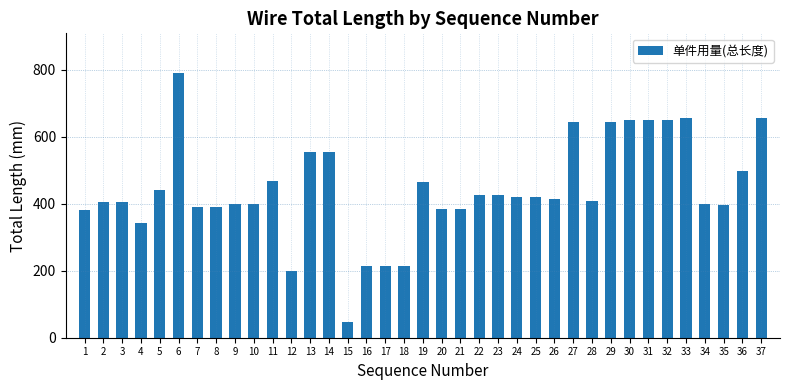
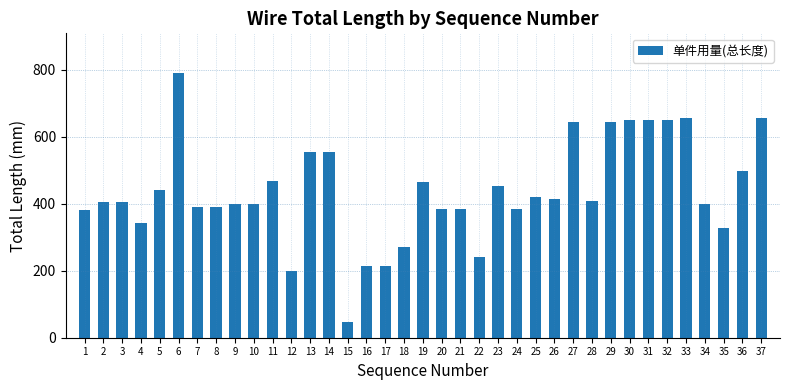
  {
    "1": 380,
    "2": 410,
    "3": 410,
    "4": 340,
    "5": 440,
    "6": 790,
    "7": 390,
    "8": 390,
    "9": 400,
    "10": 400,
    "11": 470,
    "12": 200,
    "13": 560,
    "14": 560,
    "15": 50,
    "16": 220,
    "17": 220,
-   "18": 220,
+   "18": 270,
    "19": 470,
    "20": 390,
    "21": 390,
-   "22": 430,
-   "23": 430,
-   "24": 420,
+   "22": 240,
+   "23": 450,
+   "24": 380,
    "25": 420,
    "26": 420,
    "27": 650,
    "28": 410,
    "29": 650,
    "30": 650,
    "31": 650,
    "32": 650,
    "33": 660,
    "34": 400,
-   "35": 400,
+   "35": 330,
    "36": 500,
    "37": 660
  }
